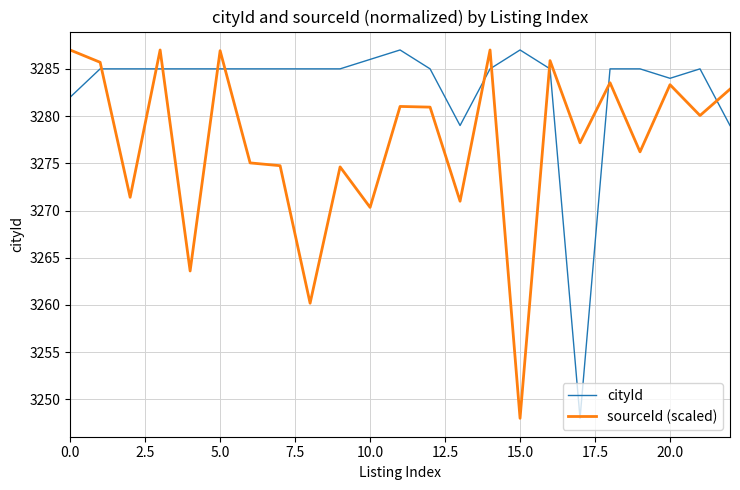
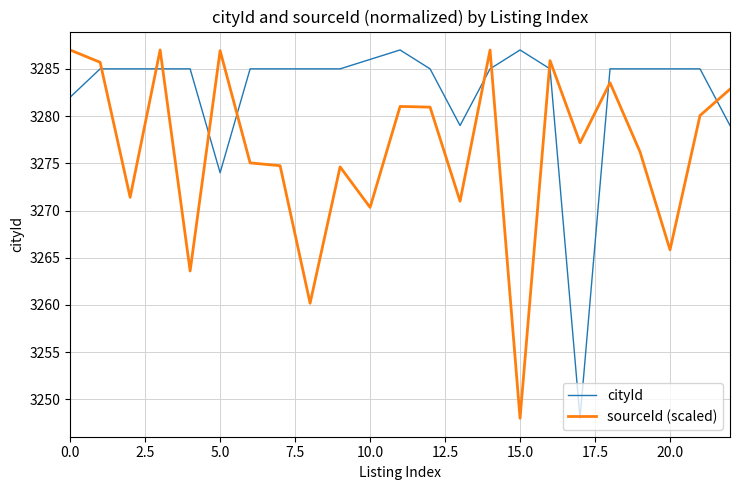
  {
    "cityId": {
      "0.0": 3282,
-     "5.0": 3285,
+     "5.0": 3274,
      "10.0": 3286,
      "15.0": 3287,
-     "20.0": 3284
+     "20.0": 3285
    },
    "sourceId (scaled)": {
      "0.0": 3287,
      "5.0": 3287,
      "10.0": 3270,
      "15.0": 3248,
-     "20.0": 3283
+     "20.0": 3266
    }
  }
